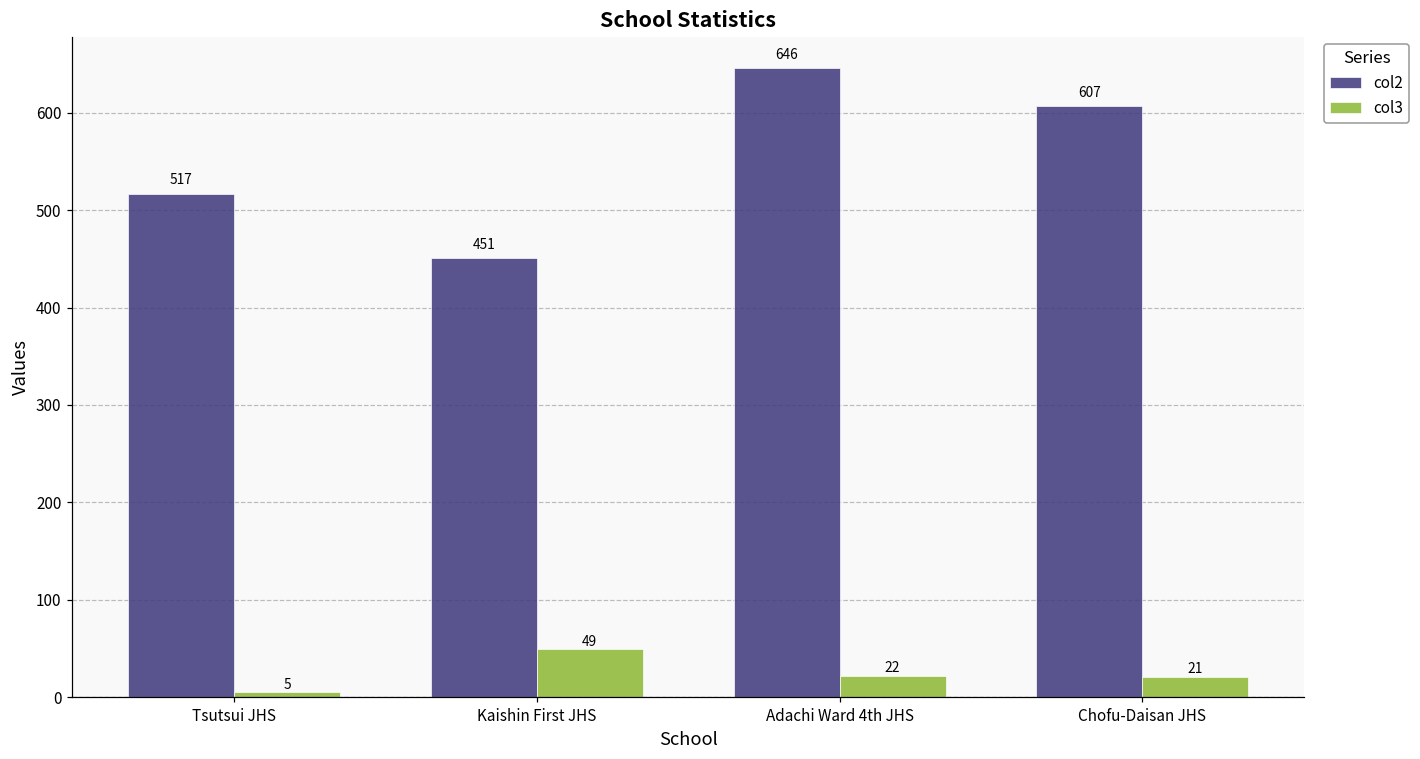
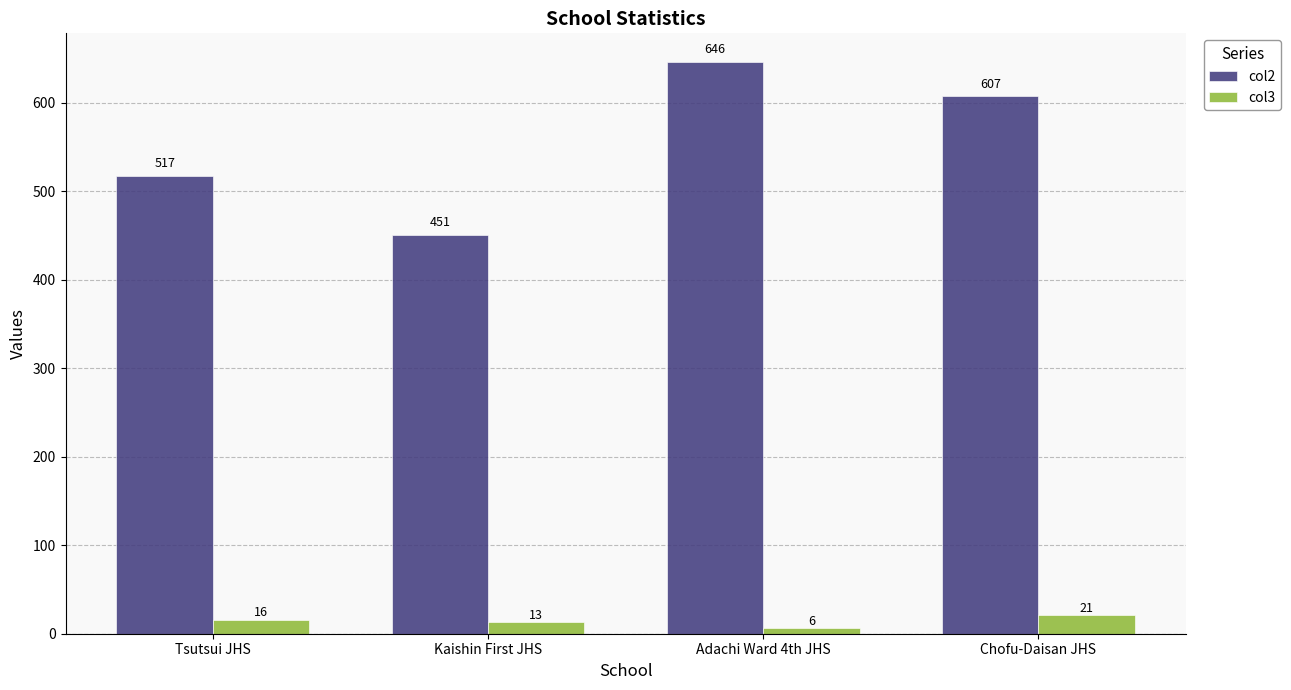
  {
    "col2": {
      "Tsutsui JHS": 517,
      "Kaishin First JHS": 451,
      "Adachi Ward 4th JHS": 646,
      "Chofu-Daisan JHS": 607
    },
    "col3": {
-     "Tsutsui JHS": 5,
-     "Kaishin First JHS": 49,
-     "Adachi Ward 4th JHS": 22,
+     "Tsutsui JHS": 16,
+     "Kaishin First JHS": 13,
+     "Adachi Ward 4th JHS": 6,
      "Chofu-Daisan JHS": 21
    }
  }
